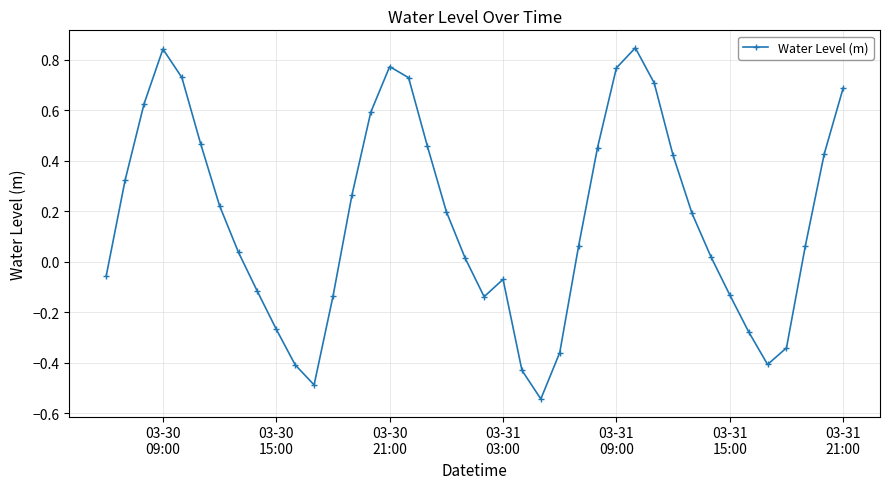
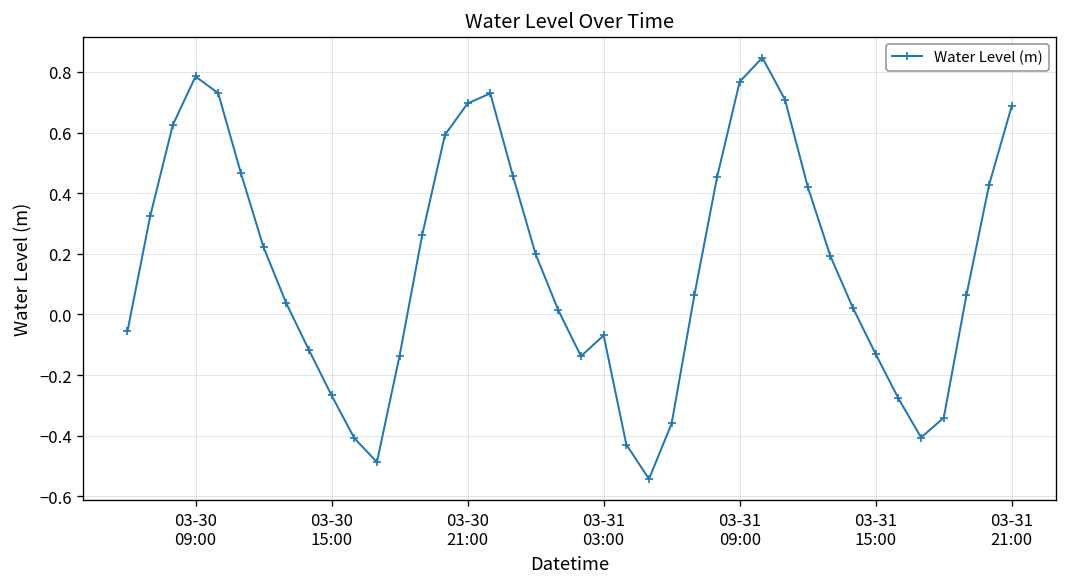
  {
-   "03-30 09:00": 0.84,
+   "03-30 09:00": 0.78,
    "03-30 15:00": -0.27,
-   "03-30 21:00": 0.77,
+   "03-30 21:00": 0.70,
    "03-31 03:00": -0.07,
    "03-31 09:00": 0.77,
    "03-31 15:00": -0.13,
    "03-31 21:00": 0.69
  }
